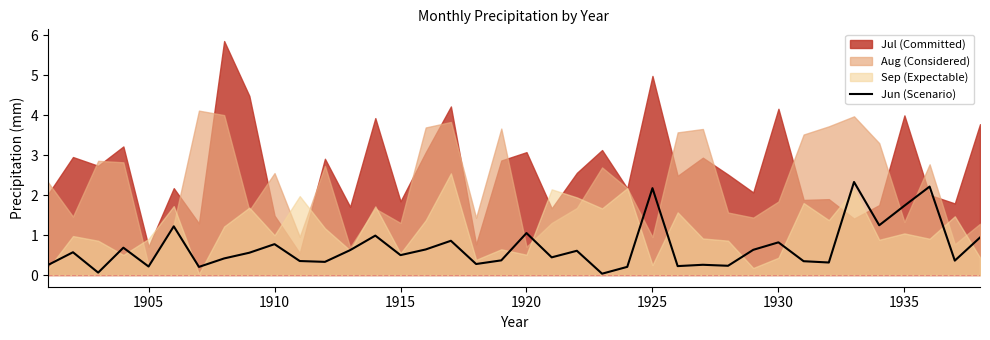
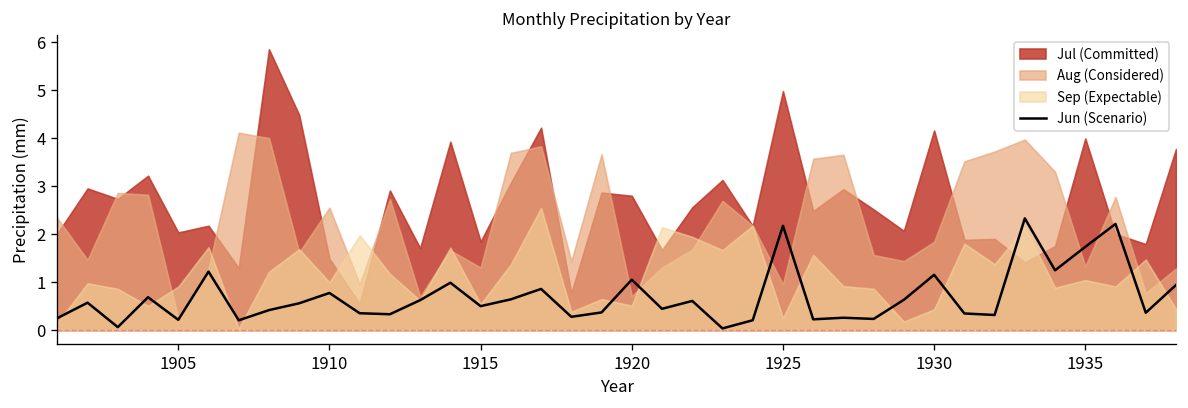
  {
    "Jul (Committed)": {
-     "1905": 0.7,
+     "1905": 2.0,
      "1910": 1.5,
      "1915": 1.8,
-     "1920": 3.1,
+     "1920": 2.8,
      "1925": 5.0,
      "1930": 4.2,
      "1935": 4.0
    },
    "Jun (Scenario)": {
      "1910": 0.8,
      "1920": 1.1,
      "1925": 2.2,
-     "1930": 0.8,
+     "1930": 1.2,
      "1935": 1.7
    }
  }
